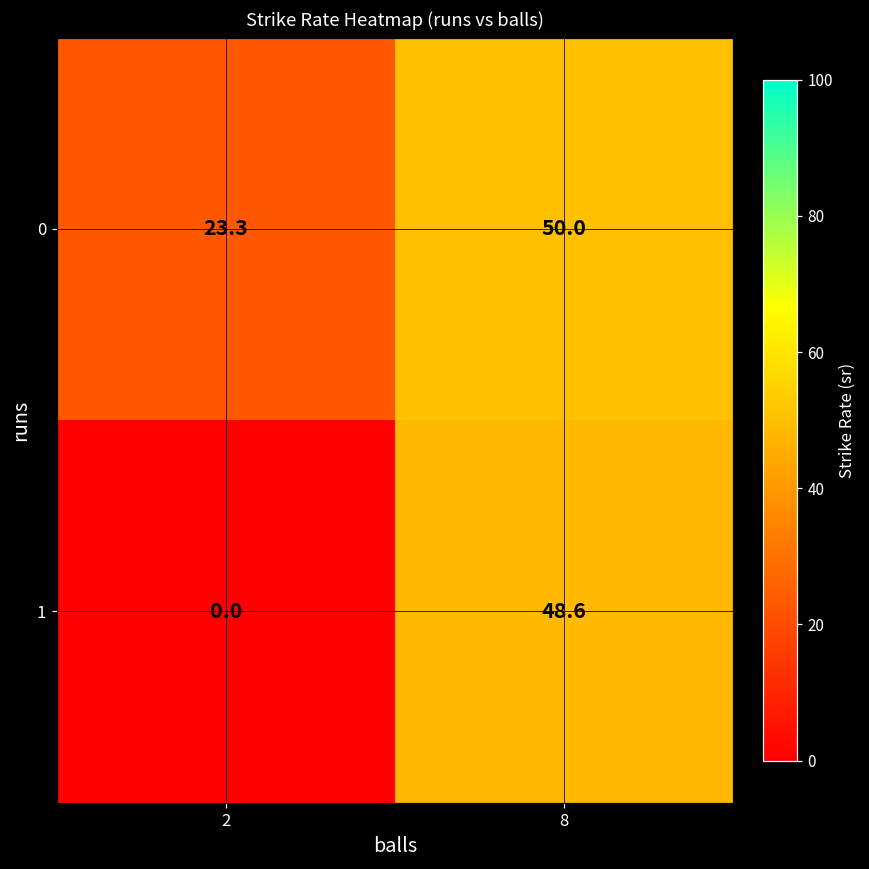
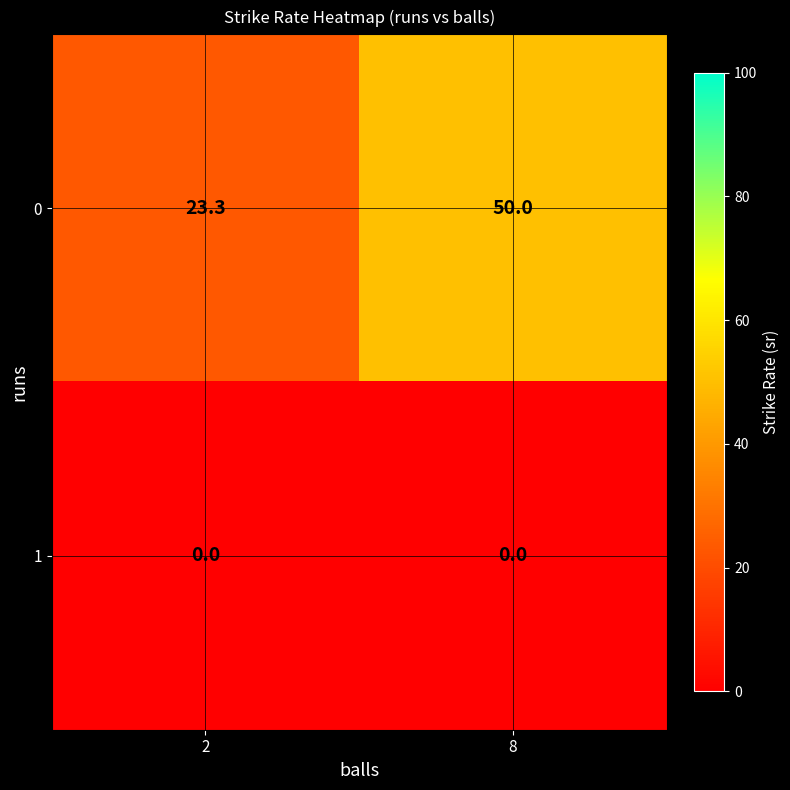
  {
    "0": {
      "2": 23.3,
      "8": 50.0
    },
    "1": {
      "2": 0.0,
-     "8": 48.6
+     "8": 0.0
    }
  }
